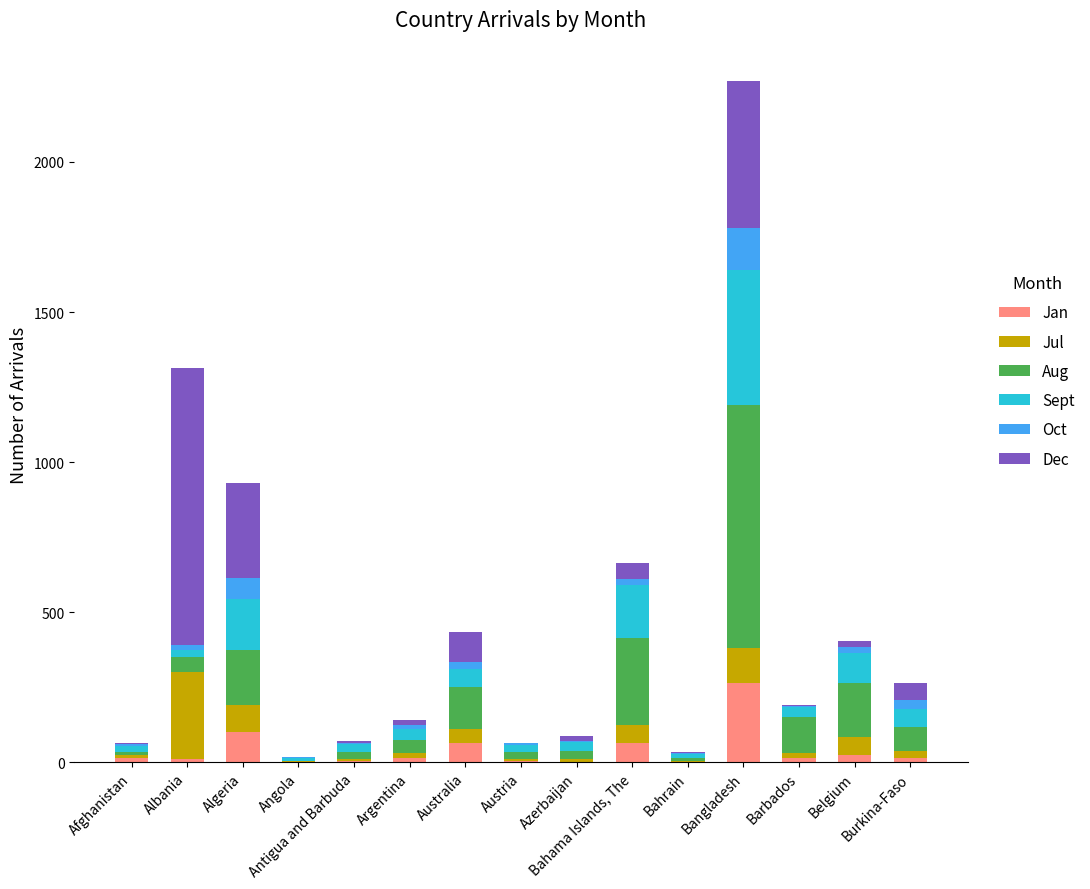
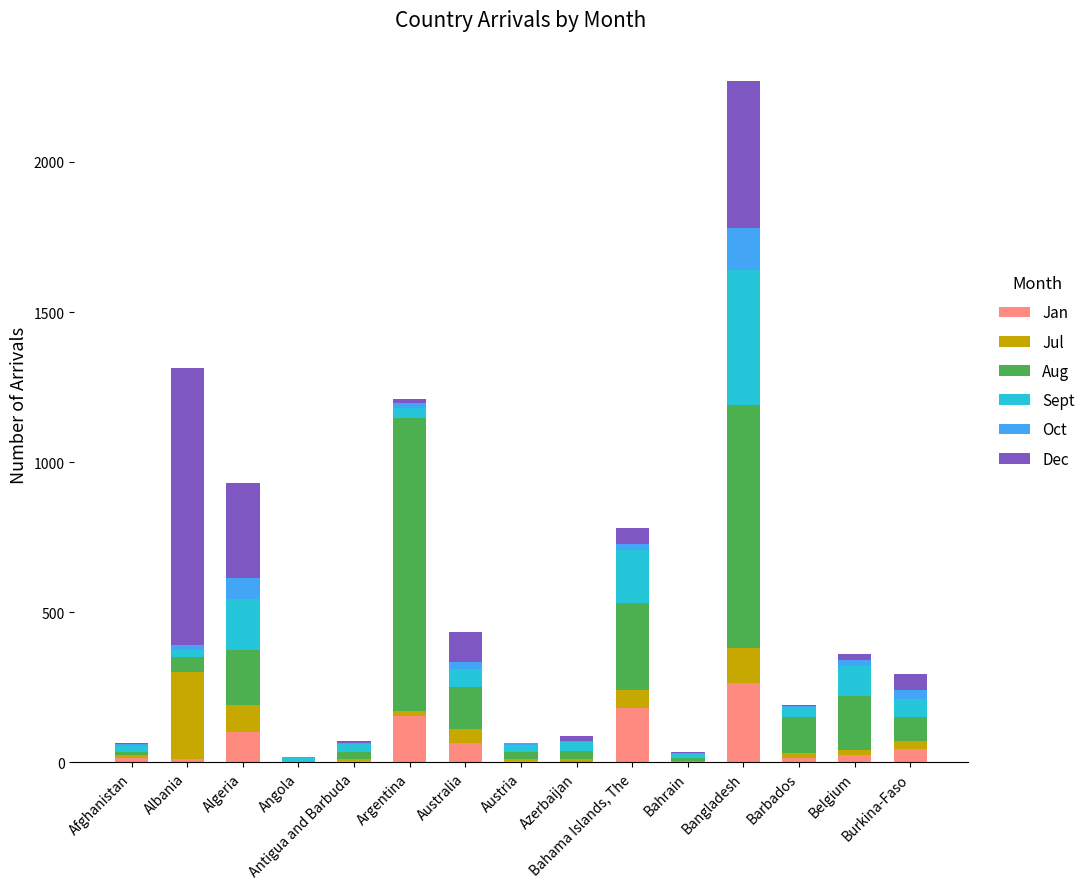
  {
    "Jan": {
      "Afghanistan": 20,
      "Albania": 10,
      "Algeria": 100,
-     "Argentina": 20,
+     "Argentina": 160,
      "Australia": 70,
-     "Bahama Islands, The": 70,
+     "Bahama Islands, The": 180,
      "Bangladesh": 270,
      "Barbados": 20,
      "Belgium": 30,
-     "Burkina-Faso": 10
+     "Burkina-Faso": 50
    },
    "Jul": {
      "Afghanistan": 10,
      "Albania": 290,
      "Algeria": 90,
      "Argentina": 20,
      "Australia": 50,
      "Azerbaijan": 10,
      "Bahama Islands, The": 60,
      "Bangladesh": 120,
      "Barbados": 20,
-     "Belgium": 60,
+     "Belgium": 20,
      "Burkina-Faso": 30
    },
    "Aug": {
      "Afghanistan": 10,
      "Albania": 50,
      "Algeria": 190,
      "Antigua and Barbuda": 30,
-     "Argentina": 50,
+     "Argentina": 980,
      "Australia": 140,
      "Austria": 20,
      "Azerbaijan": 30,
      "Bahama Islands, The": 290,
      "Bahrain": 10,
      "Bangladesh": 810,
      "Barbados": 120,
      "Belgium": 180,
      "Burkina-Faso": 80
    },
    "Dec": {
      "Albania": 920,
      "Algeria": 310,
      "Angola": 0,
      "Argentina": 20,
      "Australia": 100,
      "Azerbaijan": 20,
      "Bahama Islands, The": 60,
      "Bangladesh": 490,
      "Belgium": 20,
      "Burkina-Faso": 60
    }
  }
